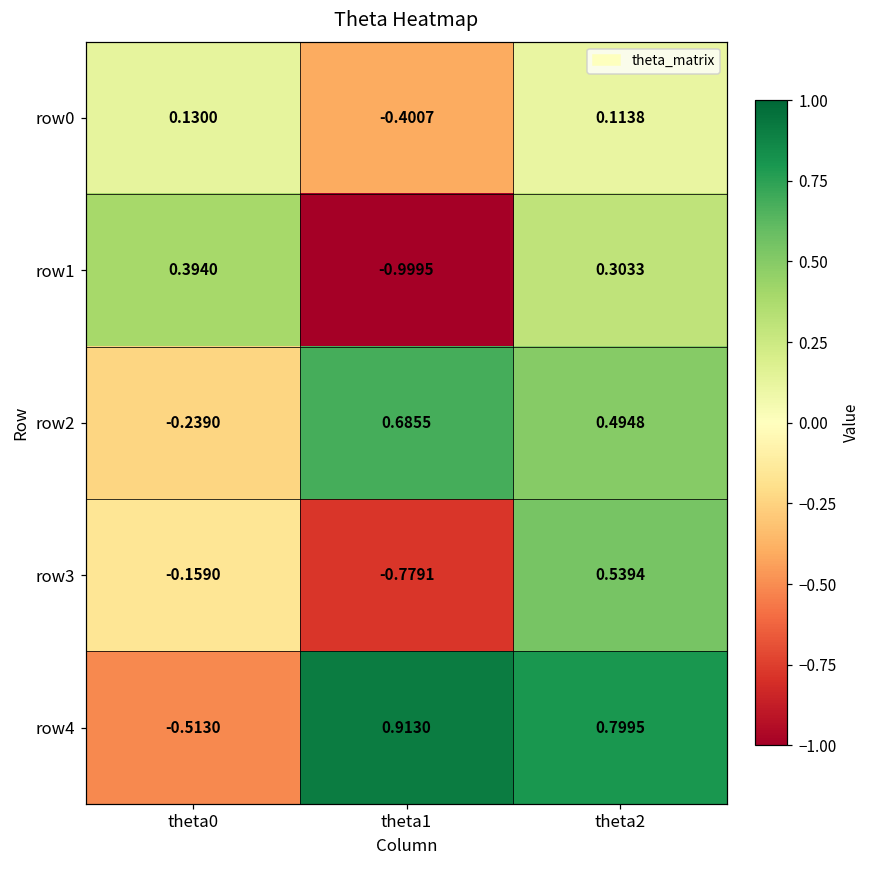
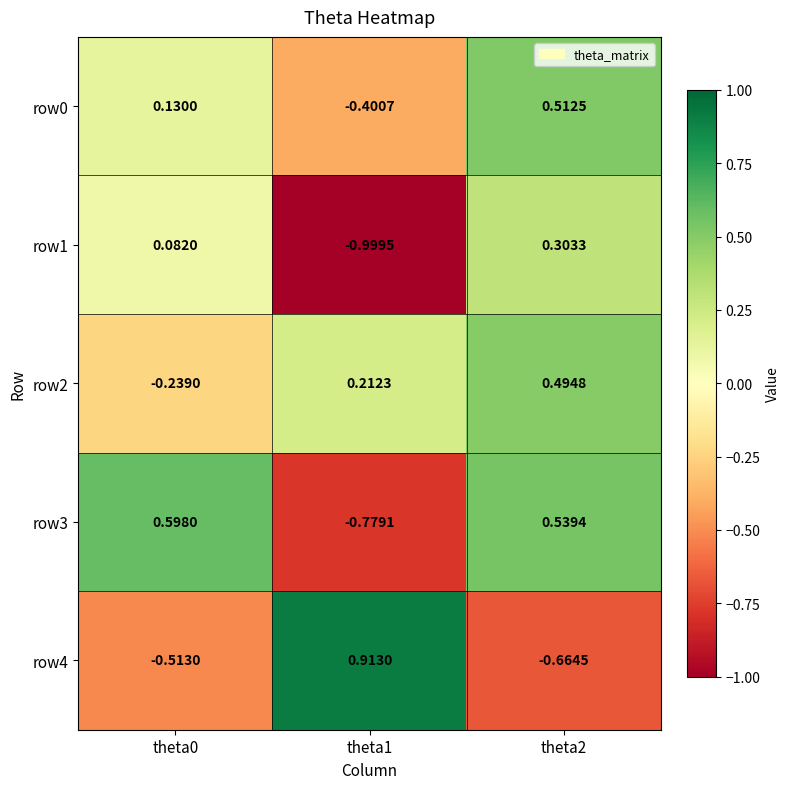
  {
    "row0": {
      "theta0": 0.1300,
      "theta1": -0.4007,
-     "theta2": 0.1138
+     "theta2": 0.5125
    },
    "row1": {
-     "theta0": 0.3940,
+     "theta0": 0.0820,
      "theta1": -0.9995,
      "theta2": 0.3033
    },
    "row2": {
      "theta0": -0.2390,
-     "theta1": 0.6855,
+     "theta1": 0.2123,
      "theta2": 0.4948
    },
    "row3": {
-     "theta0": -0.1590,
+     "theta0": 0.5980,
      "theta1": -0.7791,
      "theta2": 0.5394
    },
    "row4": {
      "theta0": -0.5130,
      "theta1": 0.9130,
-     "theta2": 0.7995
+     "theta2": -0.6645
    }
  }
